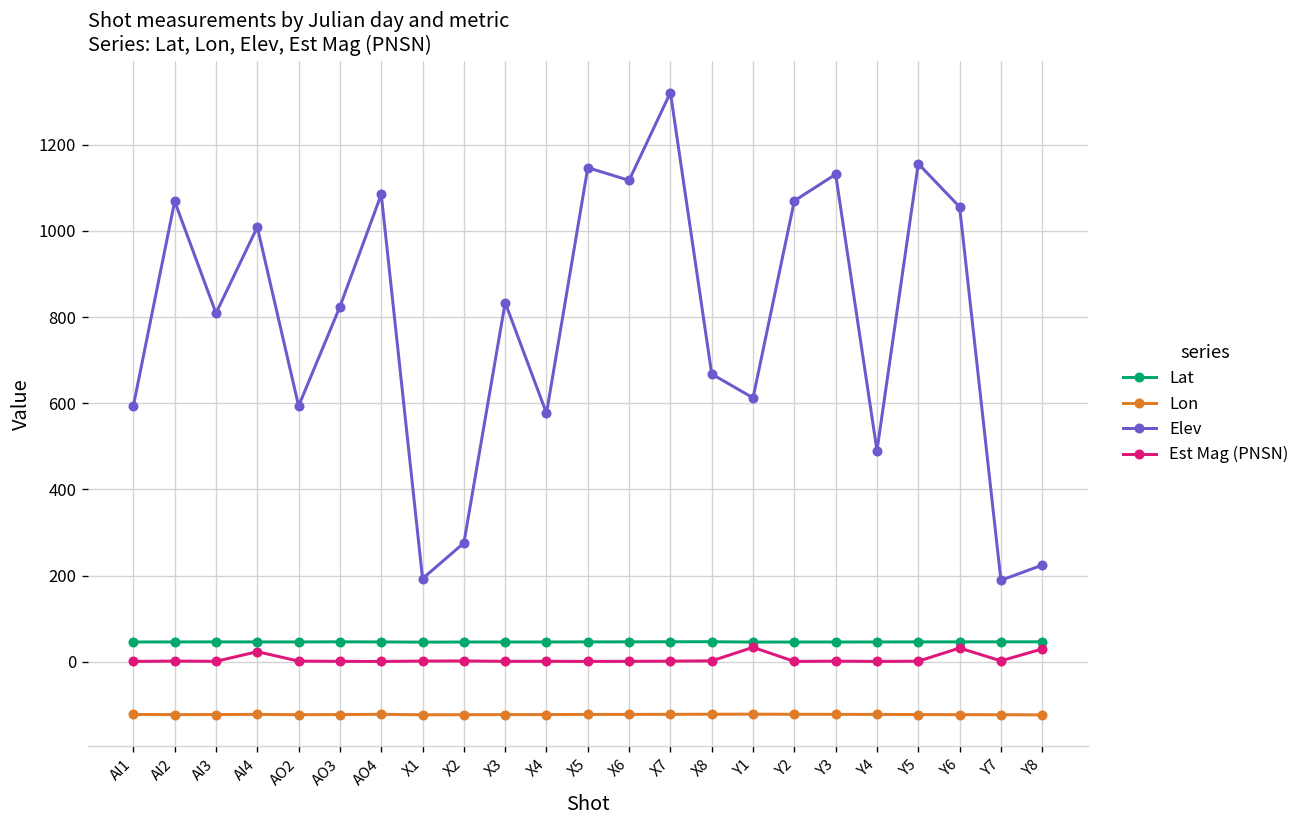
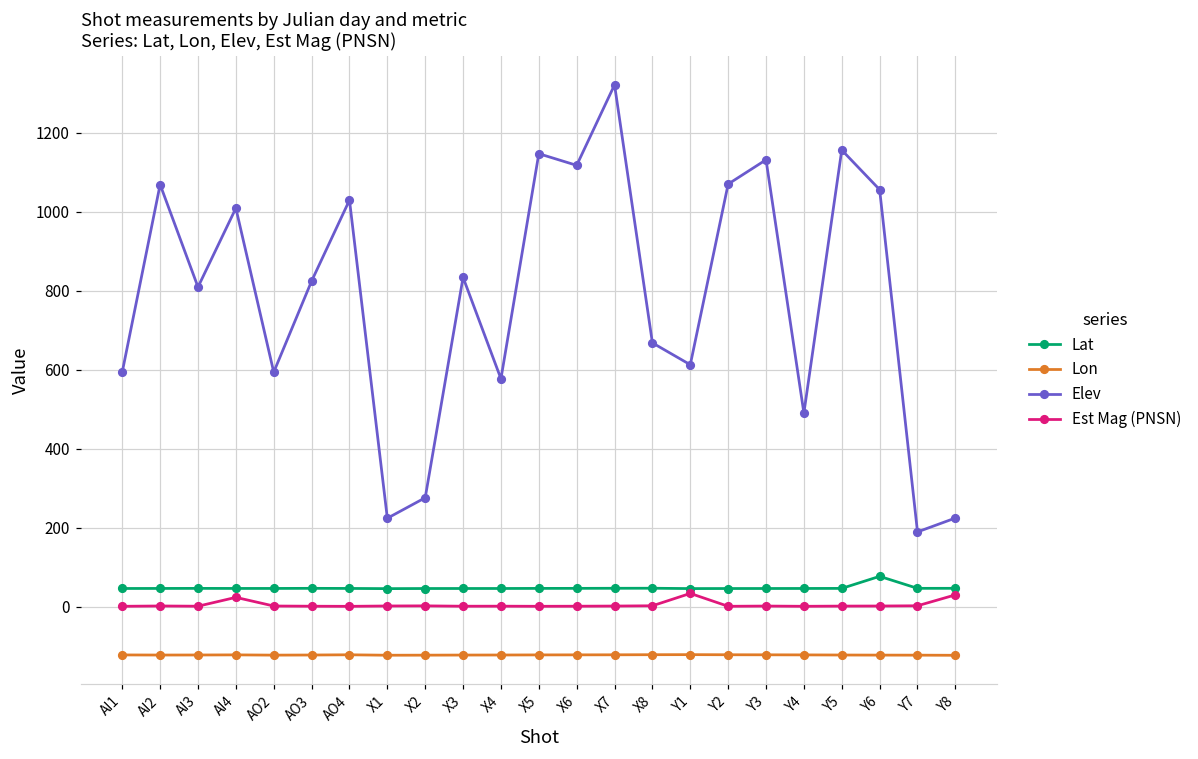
  {
    "Lat": {
      "AI1": 50,
      "AI2": 50,
      "AI3": 50,
      "AI4": 50,
      "AO2": 50,
      "AO3": 50,
      "AO4": 50,
      "X1": 50,
      "X2": 50,
      "X3": 50,
      "X4": 50,
      "X5": 50,
      "X6": 50,
      "X7": 50,
      "X8": 50,
      "Y1": 50,
      "Y2": 50,
      "Y3": 50,
      "Y4": 50,
      "Y5": 50,
-     "Y6": 50,
+     "Y6": 80,
      "Y7": 50,
      "Y8": 50
    },
    "Lon": {
      "AI1": -120,
      "AI2": -120,
      "AI3": -120,
      "AI4": -120,
      "AO2": -120,
      "AO3": -120,
      "AO4": -120,
      "X1": -120,
      "X2": -120,
      "X3": -120,
      "X4": -120,
      "X5": -120,
      "X6": -120,
      "X7": -120,
      "X8": -120,
      "Y1": -120,
      "Y2": -120,
      "Y3": -120,
      "Y4": -120,
      "Y5": -120,
      "Y6": -120,
      "Y7": -120,
      "Y8": -120
    },
    "Elev": {
      "AI1": 590,
      "AI2": 1070,
      "AI3": 810,
      "AI4": 1010,
      "AO2": 590,
      "AO3": 820,
-     "AO4": 1080,
-     "X1": 190,
+     "AO4": 1030,
+     "X1": 220,
      "X2": 280,
      "X3": 830,
      "X4": 580,
      "X5": 1150,
      "X6": 1120,
      "X7": 1320,
      "X8": 670,
      "Y1": 610,
      "Y2": 1070,
      "Y3": 1130,
      "Y4": 490,
      "Y5": 1160,
      "Y6": 1060,
      "Y7": 190,
      "Y8": 220
    },
    "Est Mag (PNSN)": {
      "AI1": 0,
      "AI2": 0,
      "AI3": 0,
      "AI4": 20,
      "AO2": 0,
      "AO3": 0,
      "AO4": 0,
      "X1": 0,
      "X2": 0,
      "X3": 0,
      "X4": 0,
      "X5": 0,
      "X6": 0,
      "X7": 0,
      "X8": 0,
      "Y1": 30,
      "Y2": 0,
      "Y3": 0,
      "Y4": 0,
      "Y5": 0,
-     "Y6": 30,
+     "Y6": 0,
      "Y7": 0,
      "Y8": 30
    }
  }
